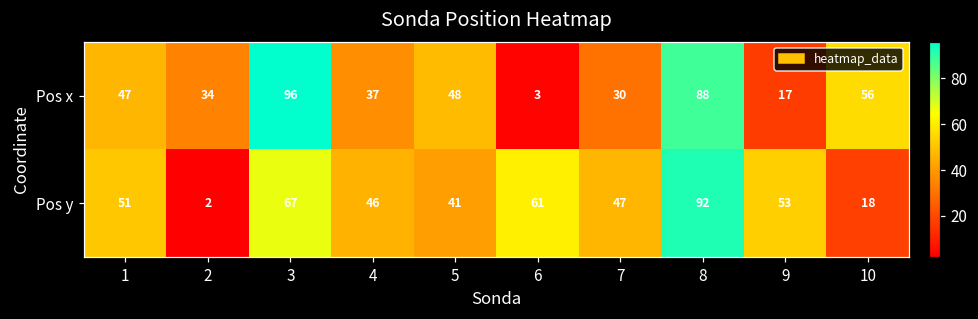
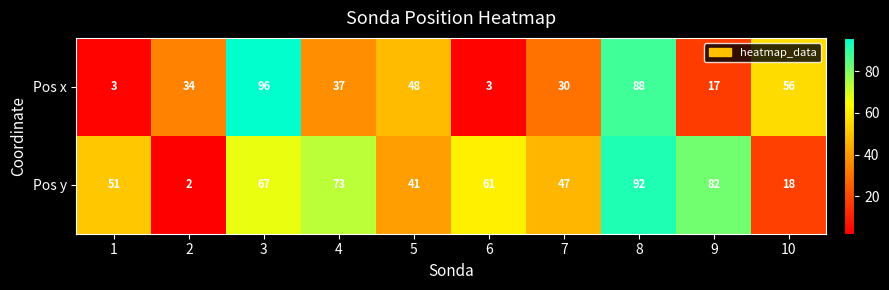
  {
    "Pos x": {
-     "1": 47,
+     "1": 3,
      "2": 34,
      "3": 96,
      "4": 37,
      "5": 48,
      "6": 3,
      "7": 30,
      "8": 88,
      "9": 17,
      "10": 56
    },
    "Pos y": {
      "1": 51,
      "2": 2,
      "3": 67,
-     "4": 46,
+     "4": 73,
      "5": 41,
      "6": 61,
      "7": 47,
      "8": 92,
-     "9": 53,
+     "9": 82,
      "10": 18
    }
  }
